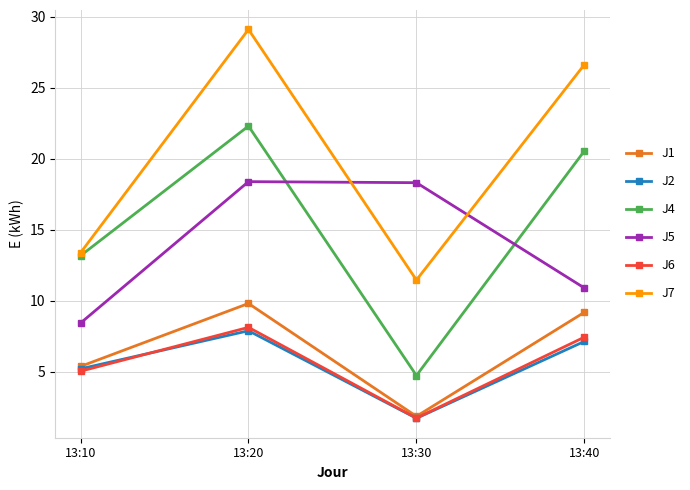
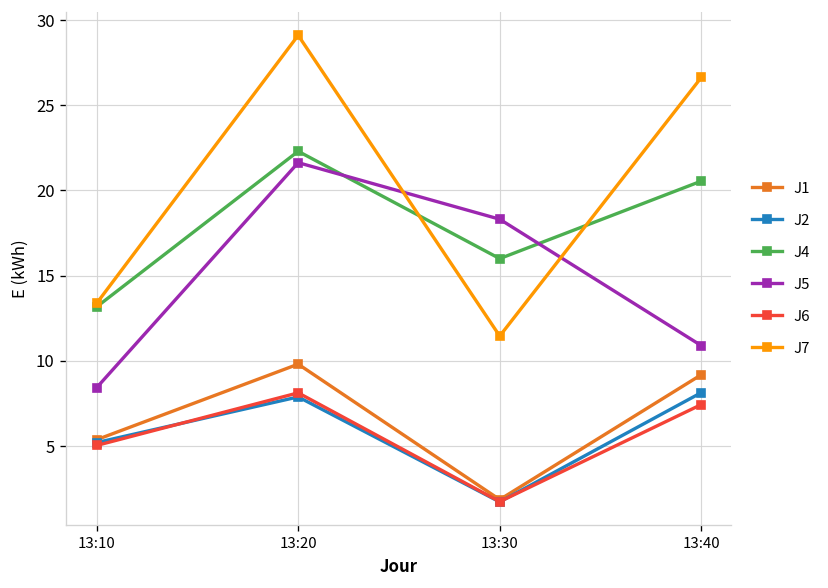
  {
    "J2": {
      "13:20": 7.9,
-     "13:40": 7.1
+     "13:40": 8.1
    },
    "J4": {
      "13:10": 13.2,
      "13:20": 22.3,
-     "13:30": 4.7,
+     "13:30": 16.0,
      "13:40": 20.6
    },
    "J5": {
      "13:10": 8.4,
-     "13:20": 18.4,
+     "13:20": 21.6,
      "13:30": 18.3,
      "13:40": 10.9
    }
  }
